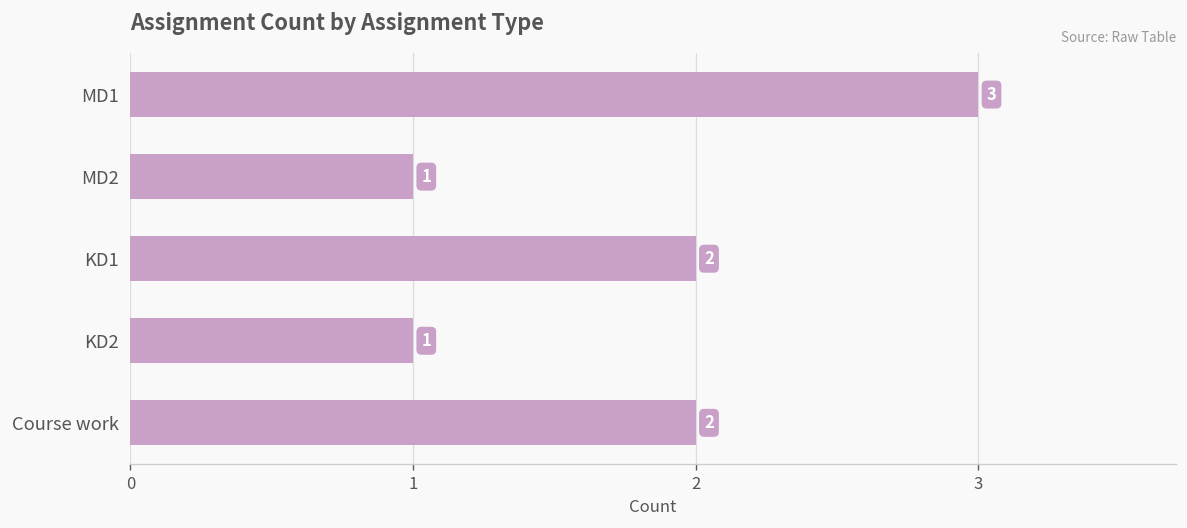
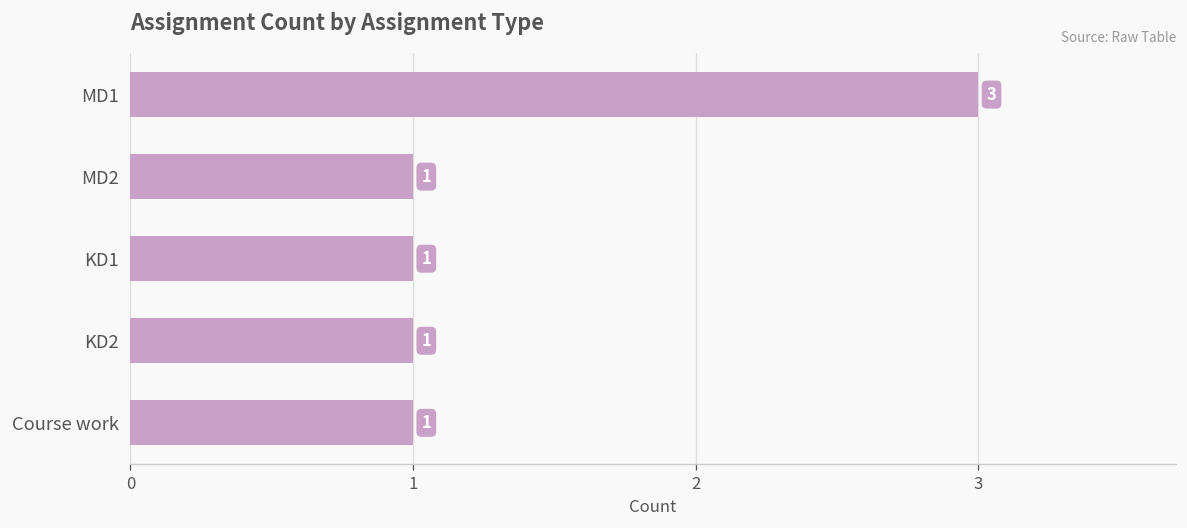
  {
-   "KD1": 2,
-   "Course work": 2
+   "KD1": 1,
+   "Course work": 1
  }
